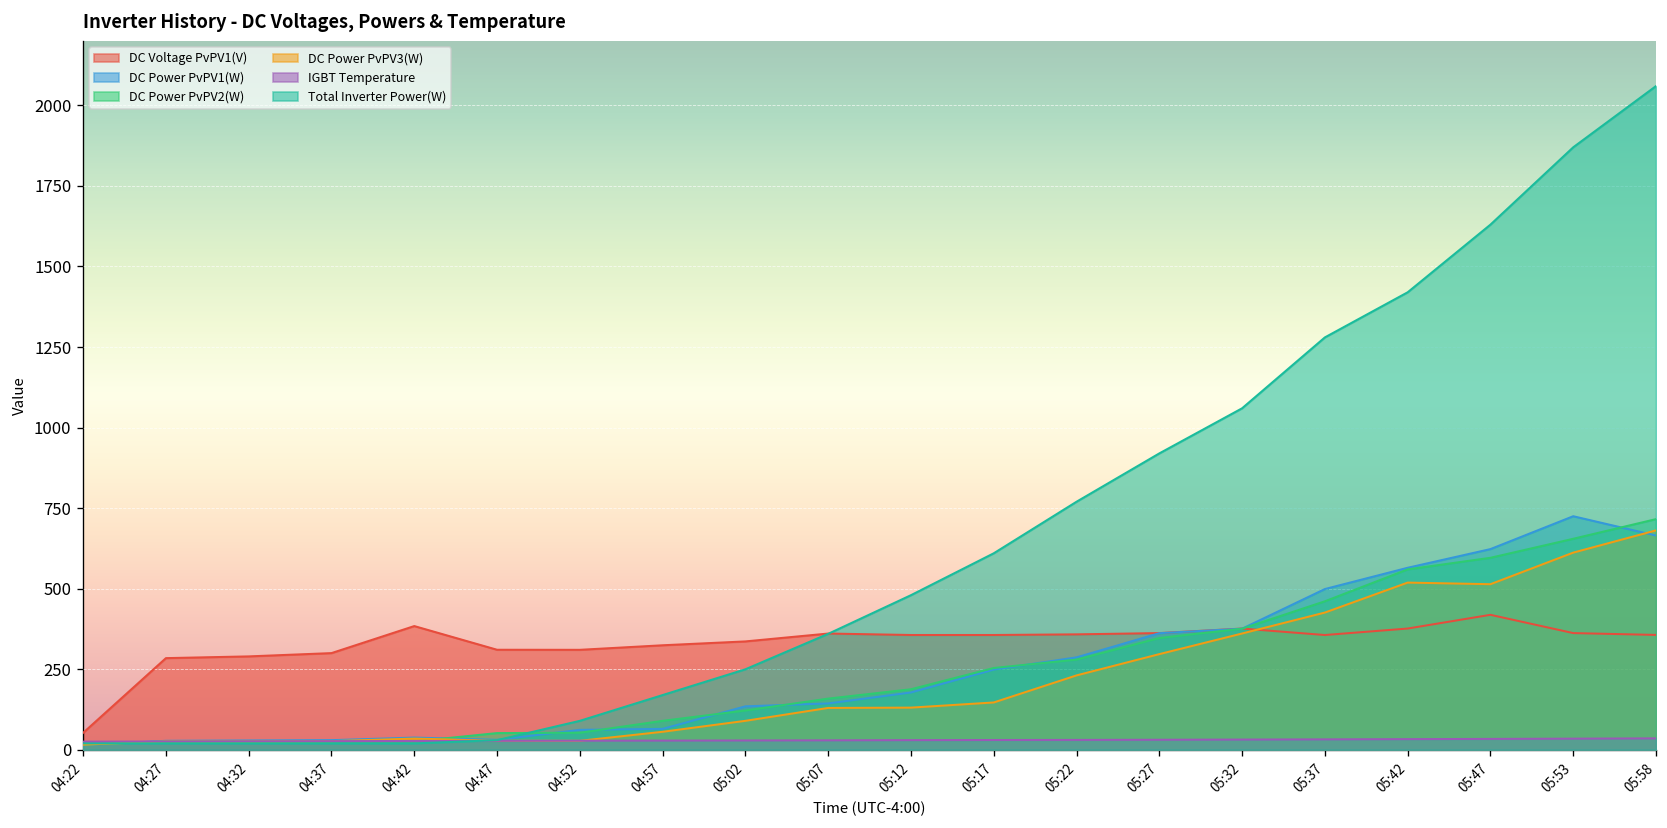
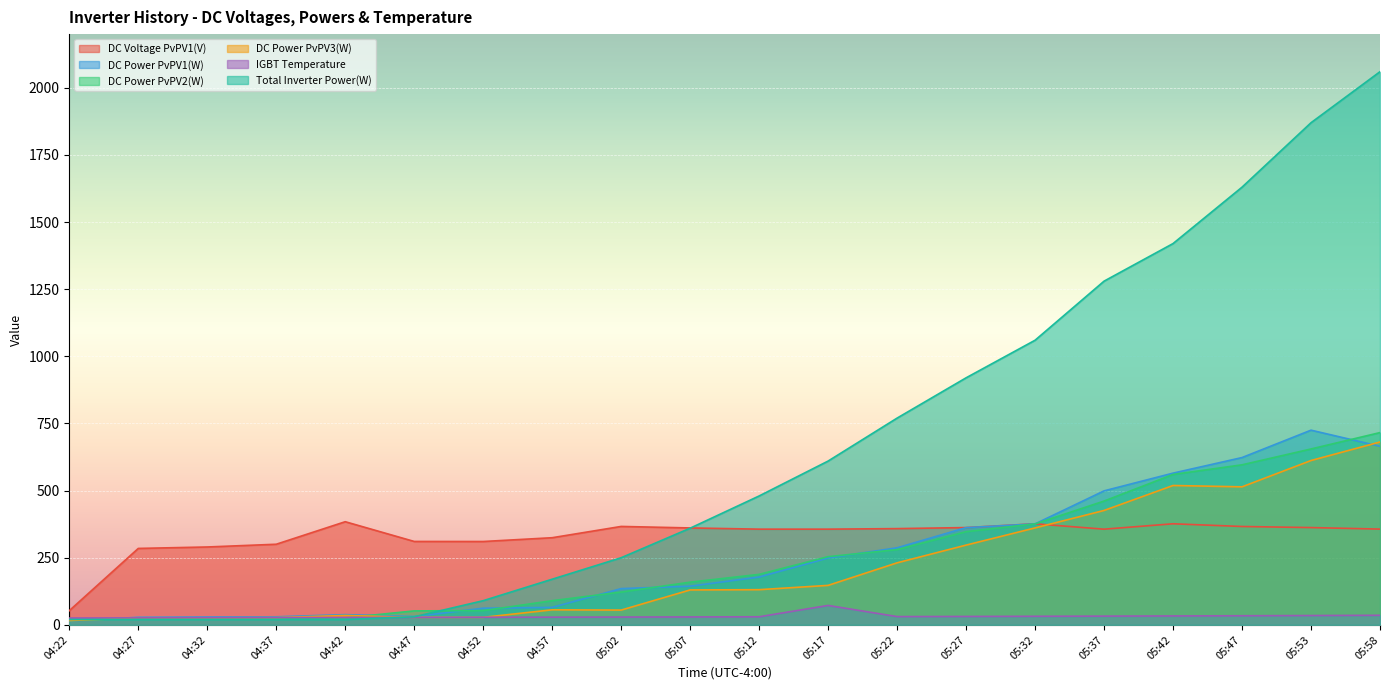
  {
    "DC Voltage PvPV1(V)": {
      "04:22": 50,
      "04:27": 280,
      "04:32": 290,
      "04:37": 300,
      "04:42": 380,
      "04:47": 310,
      "04:52": 310,
      "04:57": 320,
-     "05:02": 340,
+     "05:02": 370,
      "05:12": 360,
      "05:17": 360,
      "05:22": 360,
      "05:37": 360,
      "05:42": 380,
-     "05:47": 420,
+     "05:47": 370,
      "05:53": 360,
      "05:58": 360
    },
    "DC Power PvPV1(W)": {
      "05:02": 140,
      "05:07": 140,
      "05:12": 180,
      "05:37": 500,
      "05:47": 620,
      "05:53": 730,
      "05:58": 670
    },
    "DC Power PvPV3(W)": {
-     "05:02": 90,
+     "05:02": 60,
      "05:07": 130,
      "05:12": 130,
      "05:17": 150,
      "05:22": 230,
      "05:27": 300,
      "05:32": 360,
      "05:37": 430,
      "05:42": 520,
      "05:47": 510,
      "05:53": 610,
      "05:58": 680
    },
    "IGBT Temperature": {
      "04:57": 30,
      "05:02": 30,
      "05:07": 30,
      "05:12": 30,
-     "05:17": 30,
+     "05:17": 70,
      "05:22": 30,
      "05:27": 30,
      "05:32": 30,
      "05:37": 30,
      "05:42": 30,
      "05:47": 30,
      "05:53": 30,
      "05:58": 40
    }
  }
